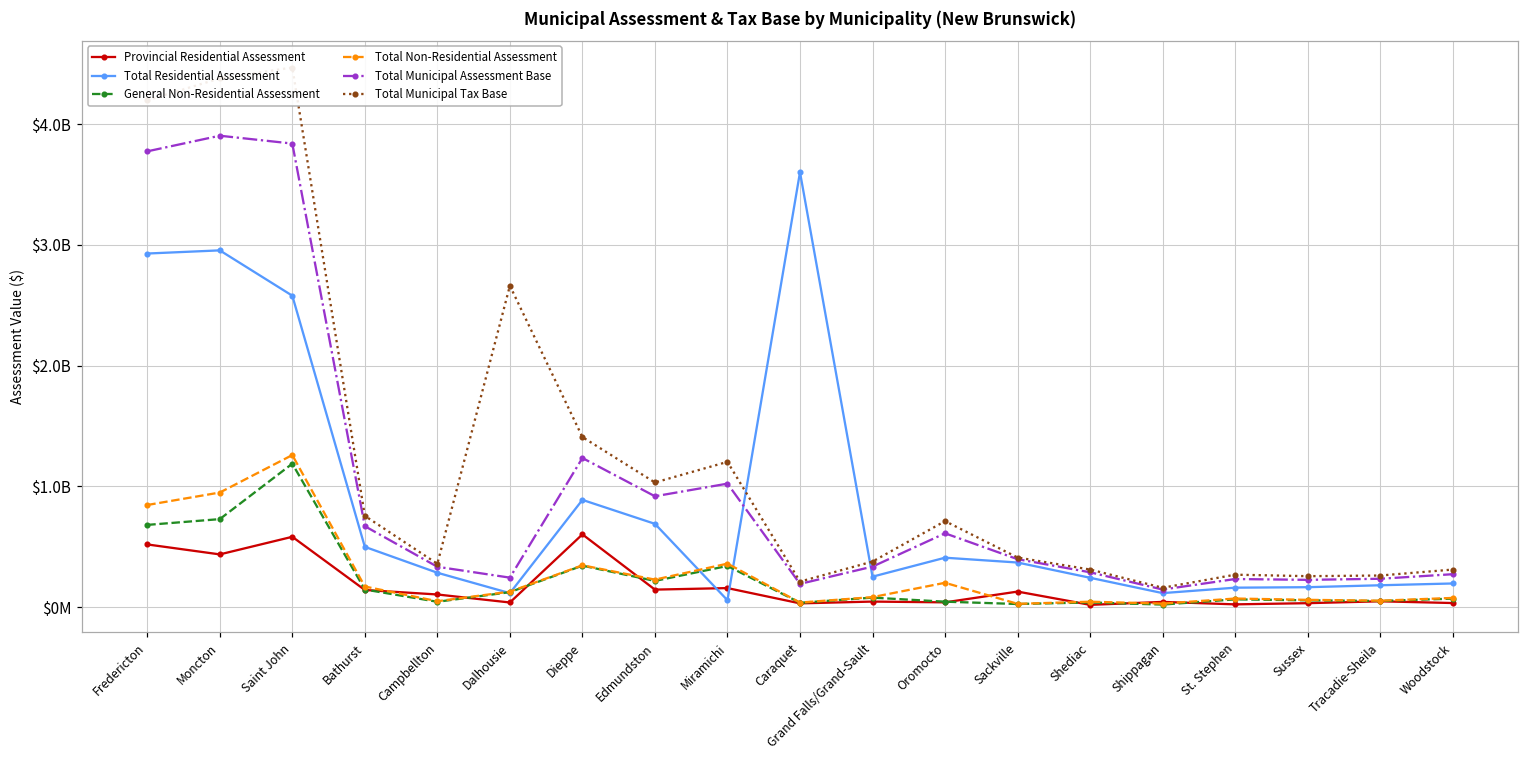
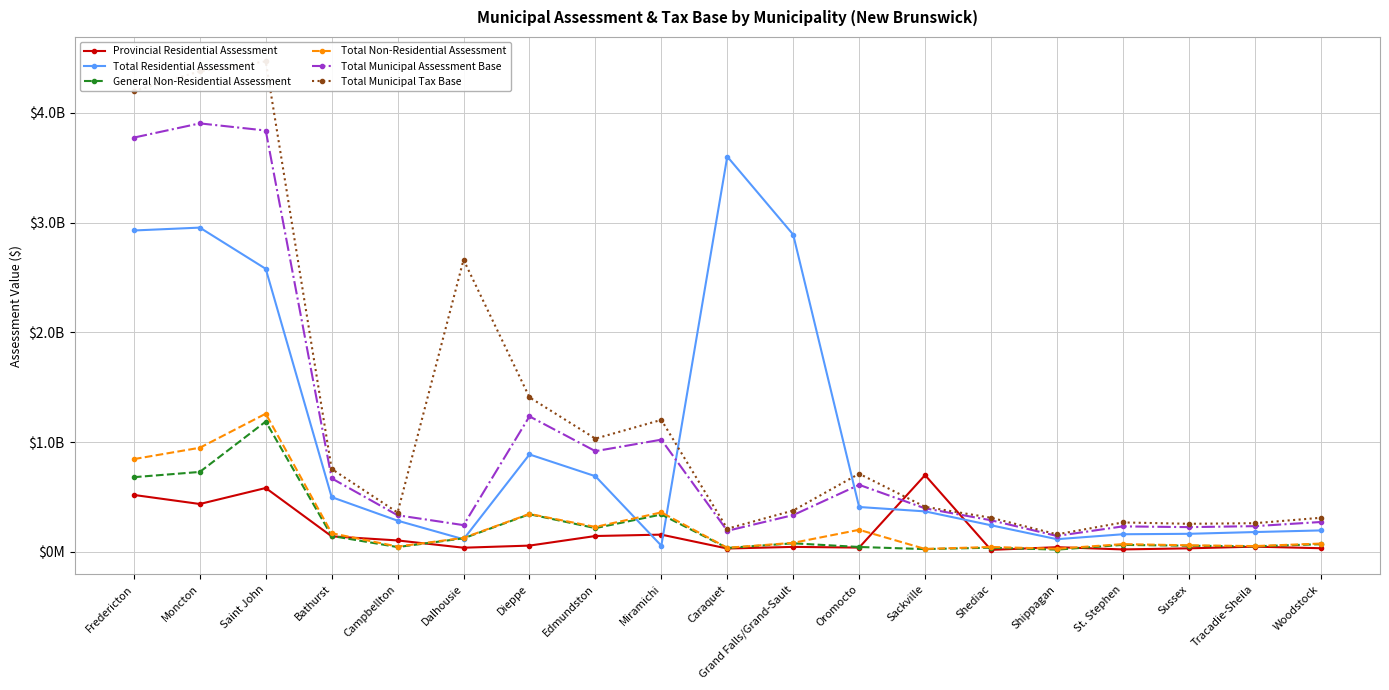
  {
    "Provincial Residential Assessment": {
      "Fredericton": "$520000000",
      "Moncton": "$440000000",
      "Saint John": "$580000000",
      "Campbellton": "$110000000",
      "Dalhousie": "$40000000",
-     "Dieppe": "$600000000",
+     "Dieppe": "$60000000",
      "Edmundston": "$150000000",
      "Miramichi": "$160000000",
      "Grand Falls/Grand-Sault": "$50000000",
-     "Sackville": "$130000000",
+     "Sackville": "$700000000",
      "St. Stephen": "$20000000",
      "Sussex": "$30000000",
      "Woodstock": "$30000000"
    },
    "Total Residential Assessment": {
      "Fredericton": "$2930000000",
      "Moncton": "$2950000000",
      "Saint John": "$2580000000",
      "Bathurst": "$500000000",
      "Campbellton": "$290000000",
      "Dieppe": "$890000000",
      "Edmundston": "$690000000",
      "Miramichi": "$60000000",
      "Caraquet": "$3600000000",
-     "Grand Falls/Grand-Sault": "$250000000",
+     "Grand Falls/Grand-Sault": "$2890000000",
      "Oromocto": "$410000000",
      "Sackville": "$370000000",
      "Shediac": "$240000000",
      "Shippagan": "$120000000",
      "St. Stephen": "$160000000",
      "Sussex": "$170000000",
      "Tracadie-Sheila": "$180000000",
      "Woodstock": "$200000000"
    },
    "General Non-Residential Assessment": {
      "Fredericton": "$680000000",
      "Moncton": "$730000000",
      "Saint John": "$1190000000"
    },
    "Total Non-Residential Assessment": {
      "Fredericton": "$850000000",
      "Moncton": "$950000000",
      "Saint John": "$1260000000",
      "Bathurst": "$170000000",
      "Oromocto": "$200000000"
    },
    "Total Municipal Assessment Base": {
      "Fredericton": "$3770000000",
      "Moncton": "$3900000000",
      "Saint John": "$3840000000",
      "Bathurst": "$670000000",
      "Campbellton": "$330000000",
      "Dalhousie": "$240000000",
      "Dieppe": "$1240000000",
      "Edmundston": "$920000000",
      "Miramichi": "$1020000000",
      "Grand Falls/Grand-Sault": "$340000000",
      "Oromocto": "$610000000",
      "St. Stephen": "$230000000",
      "Sussex": "$230000000",
      "Tracadie-Sheila": "$240000000",
      "Woodstock": "$270000000"
    },
    "Total Municipal Tax Base": {
      "Fredericton": "$4200000000",
      "Bathurst": "$760000000",
      "Campbellton": "$360000000",
      "Dalhousie": "$2660000000",
      "Dieppe": "$1410000000",
      "Edmundston": "$1030000000",
      "Miramichi": "$1200000000",
      "Grand Falls/Grand-Sault": "$380000000",
      "Oromocto": "$710000000",
      "St. Stephen": "$270000000",
      "Sussex": "$260000000",
      "Tracadie-Sheila": "$260000000",
      "Woodstock": "$310000000"
    }
  }
